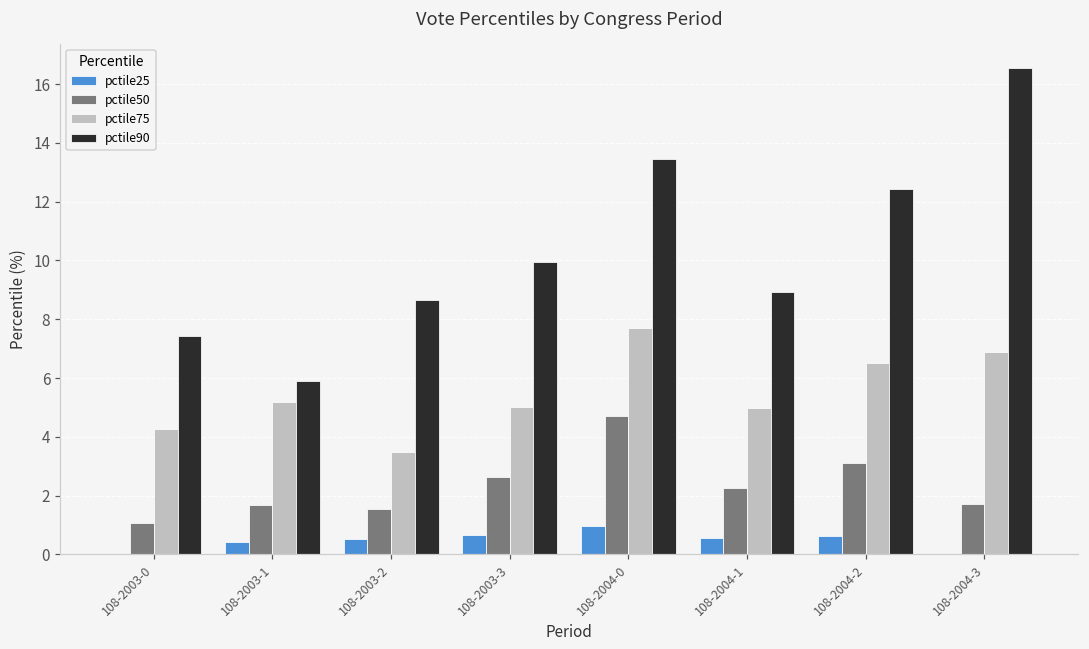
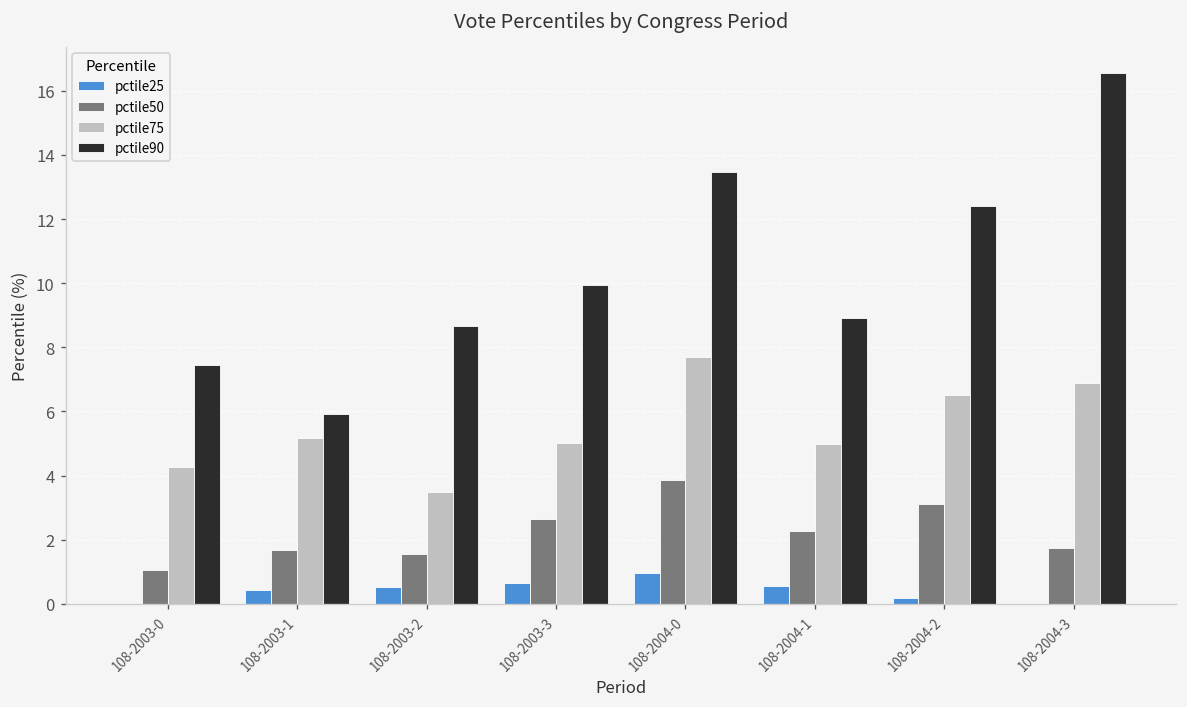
  {
    "pctile25": {
      "108-2003-0": 0.0,
      "108-2003-1": 0.4,
      "108-2003-2": 0.5,
      "108-2003-3": 0.7,
      "108-2004-0": 1.0,
      "108-2004-1": 0.6,
-     "108-2004-2": 0.6,
+     "108-2004-2": 0.2,
      "108-2004-3": 0.0
    },
    "pctile50": {
      "108-2003-0": 1.1,
      "108-2003-1": 1.7,
      "108-2003-2": 1.6,
      "108-2003-3": 2.6,
-     "108-2004-0": 4.7,
+     "108-2004-0": 3.8,
      "108-2004-1": 2.3,
      "108-2004-2": 3.1,
      "108-2004-3": 1.7
    },
    "pctile75": {
      "108-2003-0": 4.3,
      "108-2003-1": 5.2,
      "108-2003-2": 3.5,
      "108-2003-3": 5.0,
      "108-2004-0": 7.7,
      "108-2004-1": 5.0,
      "108-2004-2": 6.5,
      "108-2004-3": 6.9
    },
    "pctile90": {
      "108-2003-0": 7.4,
      "108-2003-1": 5.9,
      "108-2003-2": 8.7,
      "108-2003-3": 9.9,
      "108-2004-0": 13.5,
      "108-2004-1": 8.9,
      "108-2004-2": 12.4,
      "108-2004-3": 16.6
    }
  }
